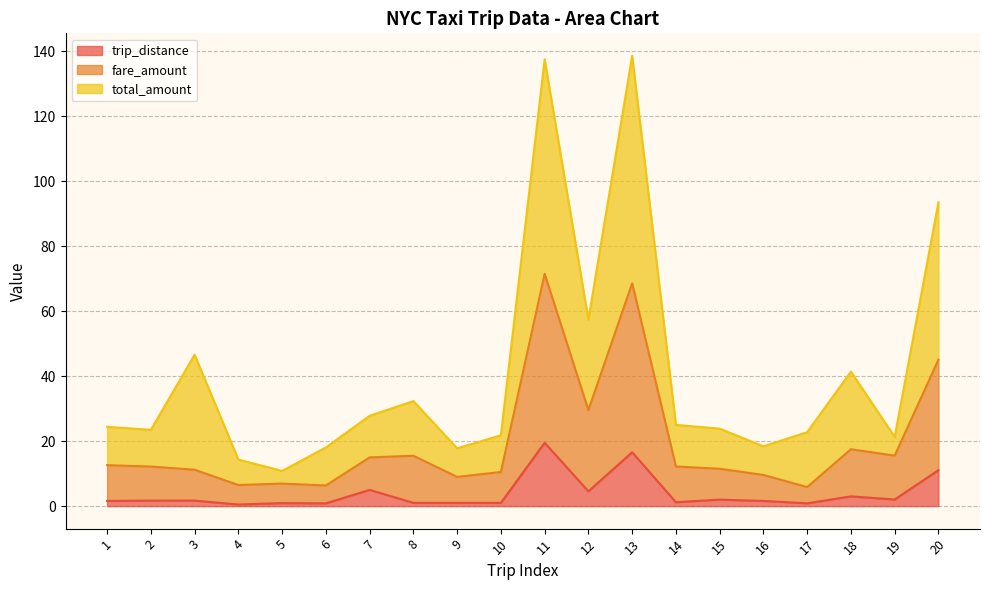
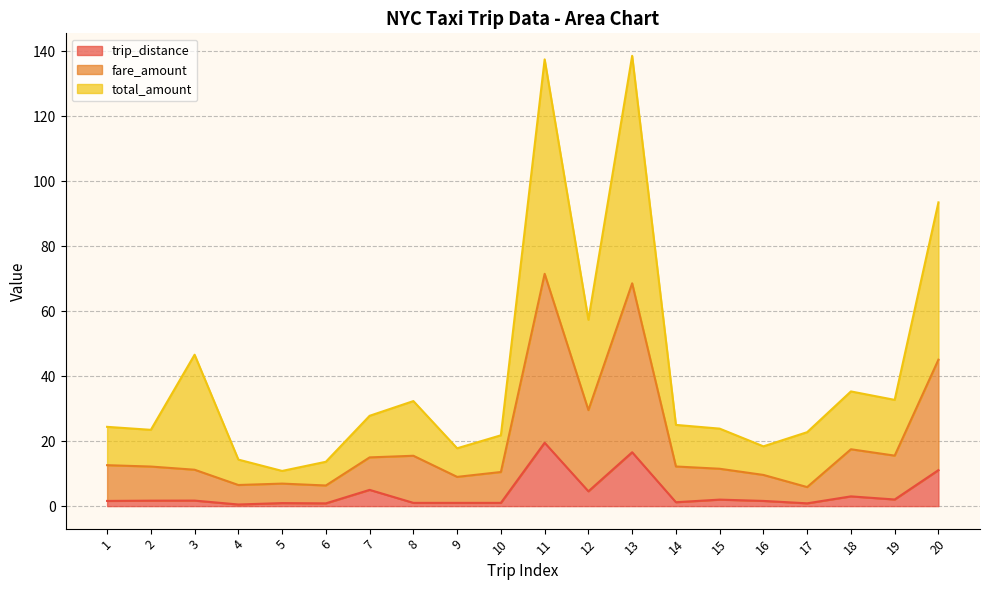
  {
    "total_amount": {
      "1": 12,
      "2": 11,
      "3": 35,
      "4": 8,
      "5": 4,
-     "6": 12,
+     "6": 7,
      "7": 13,
      "8": 17,
      "9": 9,
      "10": 11,
      "11": 66,
      "12": 28,
      "13": 70,
      "14": 13,
      "15": 12,
      "16": 9,
      "17": 17,
-     "18": 24,
-     "19": 6,
+     "18": 18,
+     "19": 17,
      "20": 48
    }
  }
